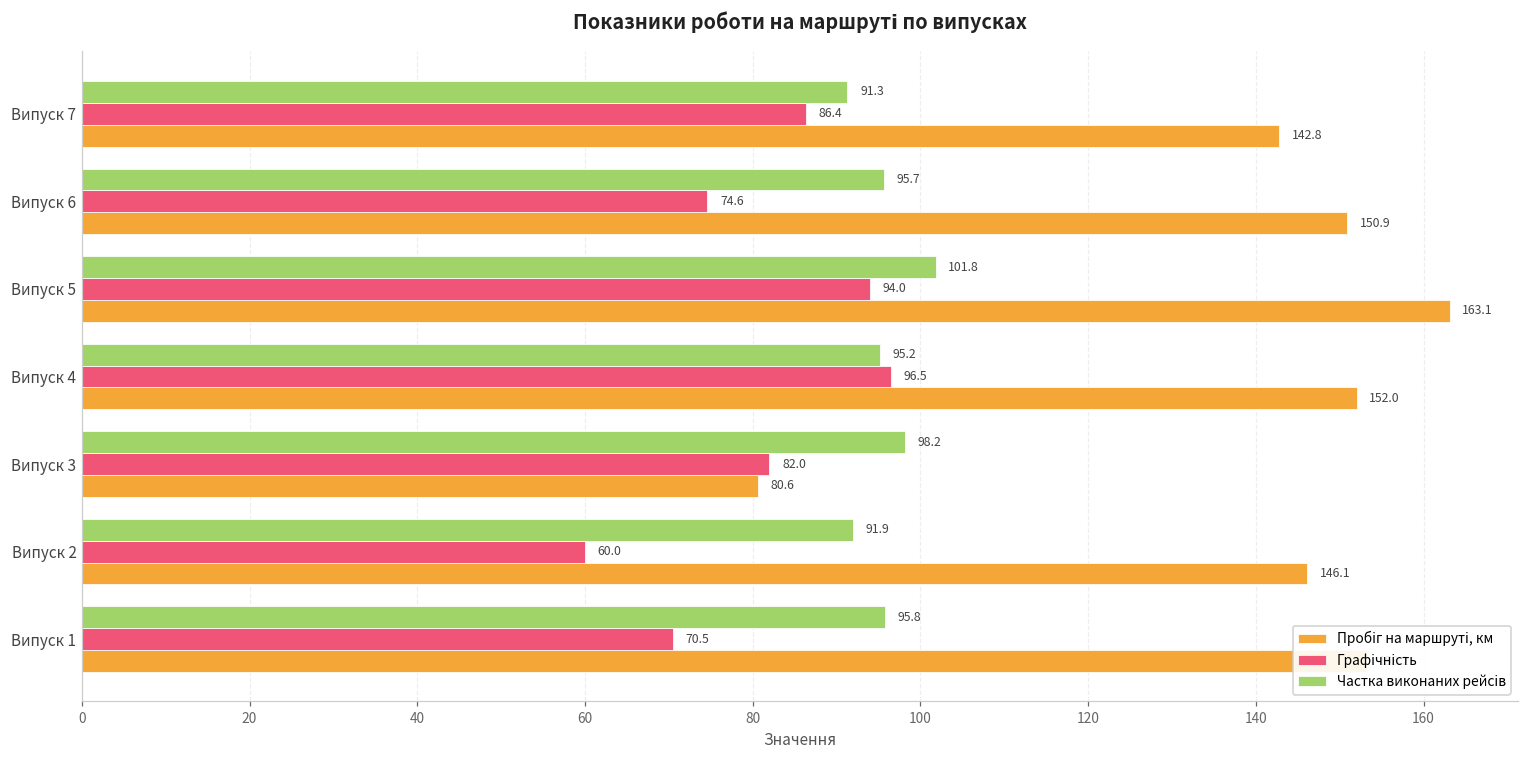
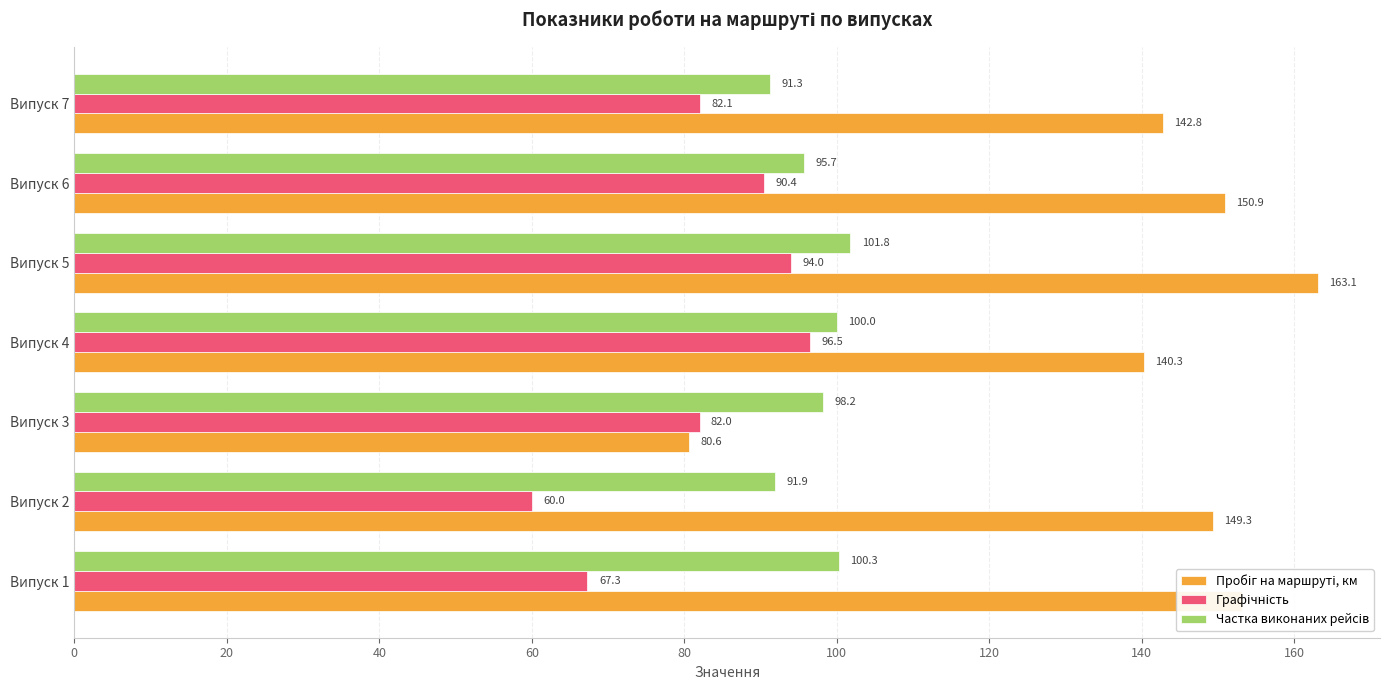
  {
    "Пробіг на маршруті, км": {
      "Випуск 7": 142.8,
      "Випуск 6": 150.9,
      "Випуск 5": 163.1,
-     "Випуск 4": 152.0,
+     "Випуск 4": 140.3,
      "Випуск 3": 80.6,
-     "Випуск 2": 146.1
+     "Випуск 2": 149.3
    },
    "Графічність": {
-     "Випуск 7": 86.4,
-     "Випуск 6": 74.6,
+     "Випуск 7": 82.1,
+     "Випуск 6": 90.4,
      "Випуск 5": 94.0,
      "Випуск 4": 96.5,
      "Випуск 3": 82.0,
      "Випуск 2": 60.0,
-     "Випуск 1": 70.5
+     "Випуск 1": 67.3
    },
    "Частка виконаних рейсів": {
      "Випуск 7": 91.3,
      "Випуск 6": 95.7,
      "Випуск 5": 101.8,
-     "Випуск 4": 95.2,
+     "Випуск 4": 100.0,
      "Випуск 3": 98.2,
      "Випуск 2": 91.9,
-     "Випуск 1": 95.8
+     "Випуск 1": 100.3
    }
  }
